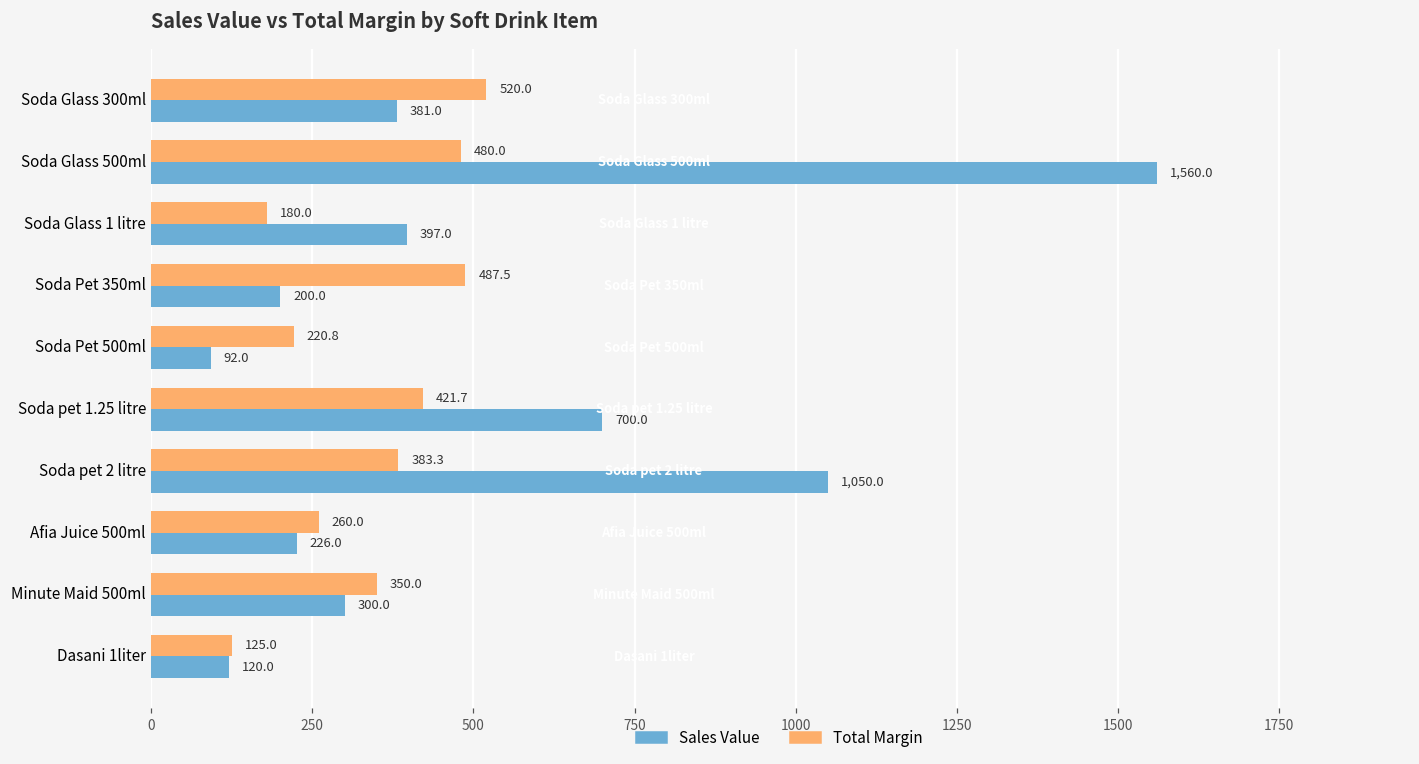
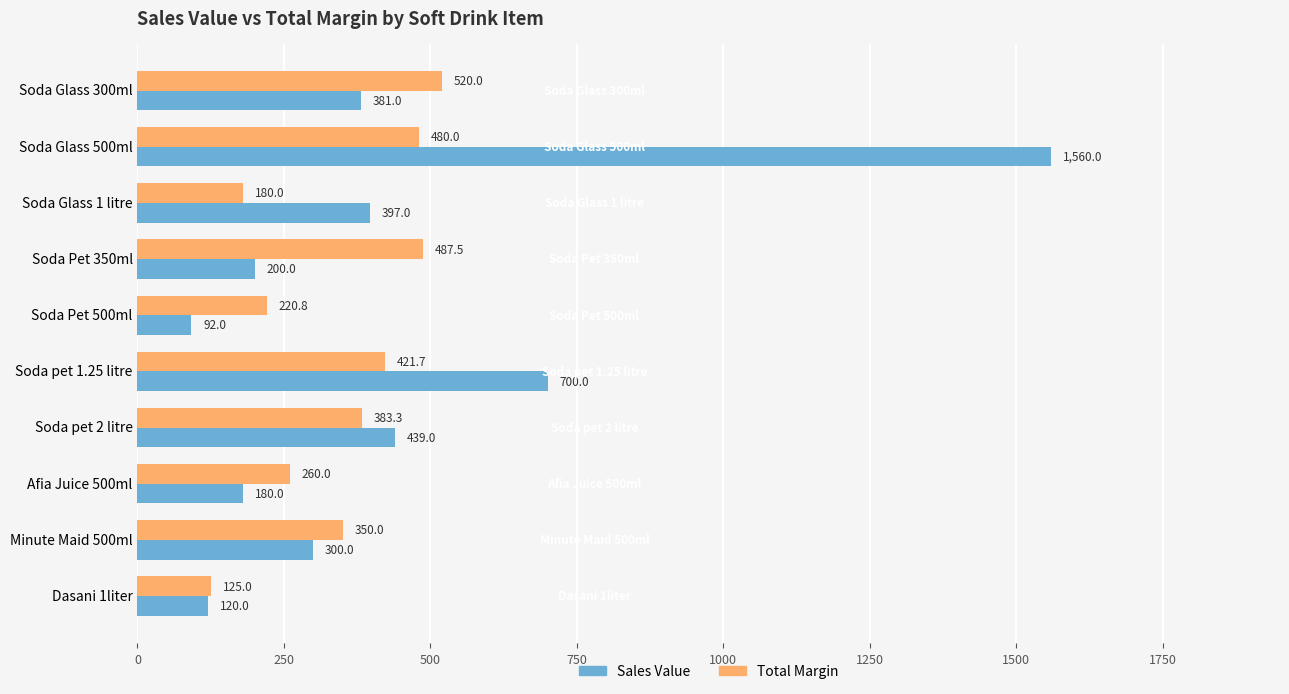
  {
    "Sales Value": {
      "Soda Glass 300ml": "381.0",
      "Soda Glass 500ml": "1,560.0",
      "Soda Glass 1 litre": "397.0",
      "Soda Pet 350ml": "200.0",
      "Soda Pet 500ml": "92.0",
      "Soda pet 1.25 litre": "700.0",
-     "Soda pet 2 litre": "1,050.0",
-     "Afia Juice 500ml": "226.0",
+     "Soda pet 2 litre": "439.0",
+     "Afia Juice 500ml": "180.0",
      "Minute Maid 500ml": "300.0",
      "Dasani 1liter": "120.0"
    },
    "Total Margin": {
      "Soda Glass 300ml": "520.0",
      "Soda Glass 500ml": "480.0",
      "Soda Glass 1 litre": "180.0",
      "Soda Pet 350ml": "487.5",
      "Soda Pet 500ml": "220.8",
      "Soda pet 1.25 litre": "421.7",
      "Soda pet 2 litre": "383.3",
      "Afia Juice 500ml": "260.0",
      "Minute Maid 500ml": "350.0",
      "Dasani 1liter": "125.0"
    }
  }
